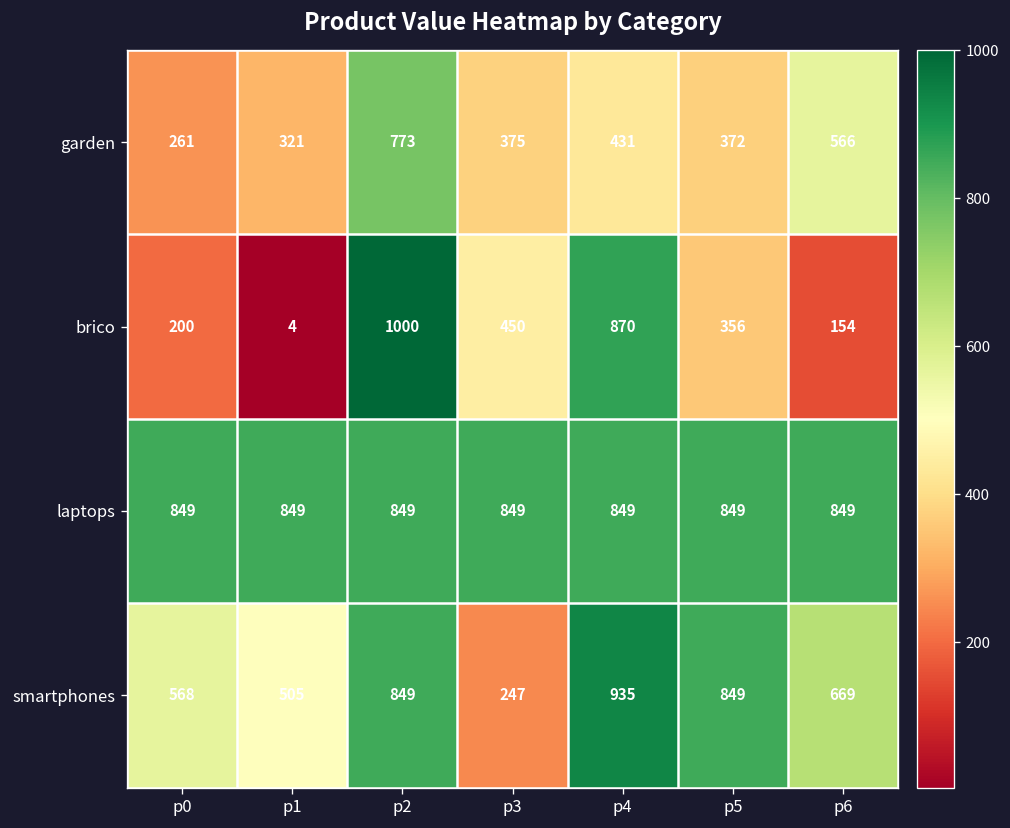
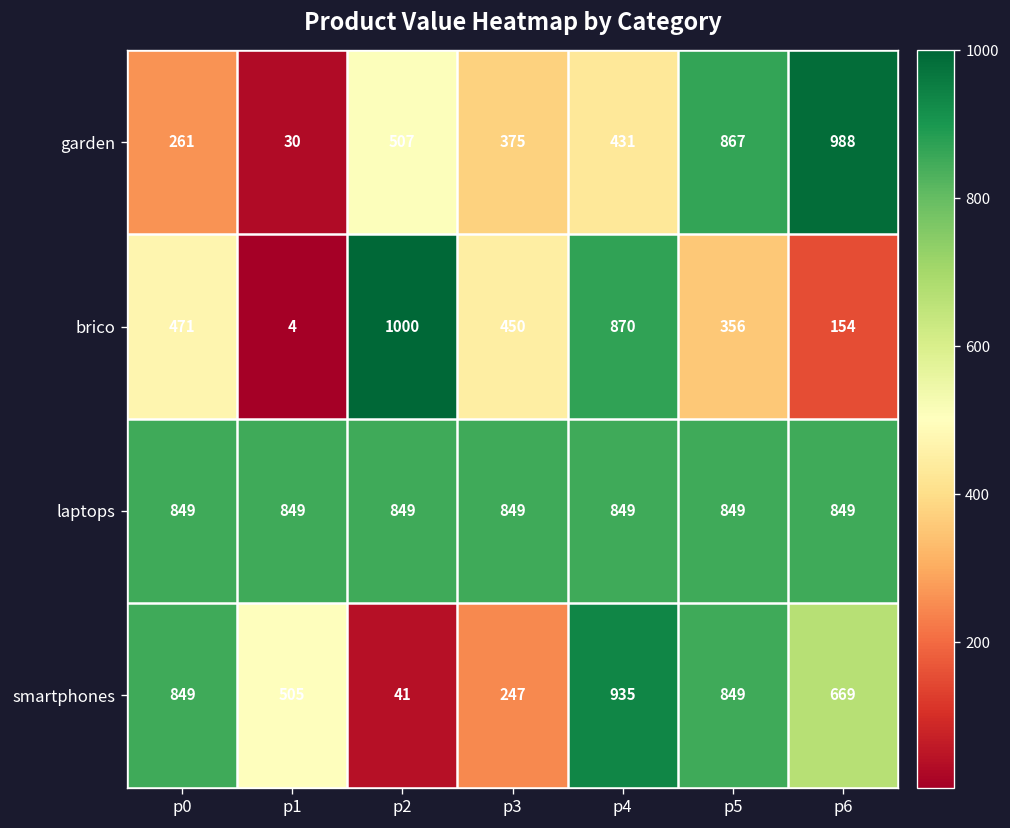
  {
    "garden": {
      "p0": 261,
-     "p1": 321,
-     "p2": 773,
+     "p1": 30,
+     "p2": 507,
      "p3": 375,
      "p4": 431,
-     "p5": 372,
-     "p6": 566
+     "p5": 867,
+     "p6": 988
    },
    "brico": {
-     "p0": 200,
+     "p0": 471,
      "p1": 4,
      "p2": 1000,
      "p3": 450,
      "p4": 870,
      "p5": 356,
      "p6": 154
    },
    "laptops": {
      "p0": 849,
      "p1": 849,
      "p2": 849,
      "p3": 849,
      "p4": 849,
      "p5": 849,
      "p6": 849
    },
    "smartphones": {
-     "p0": 568,
+     "p0": 849,
      "p1": 505,
-     "p2": 849,
+     "p2": 41,
      "p3": 247,
      "p4": 935,
      "p5": 849,
      "p6": 669
    }
  }
